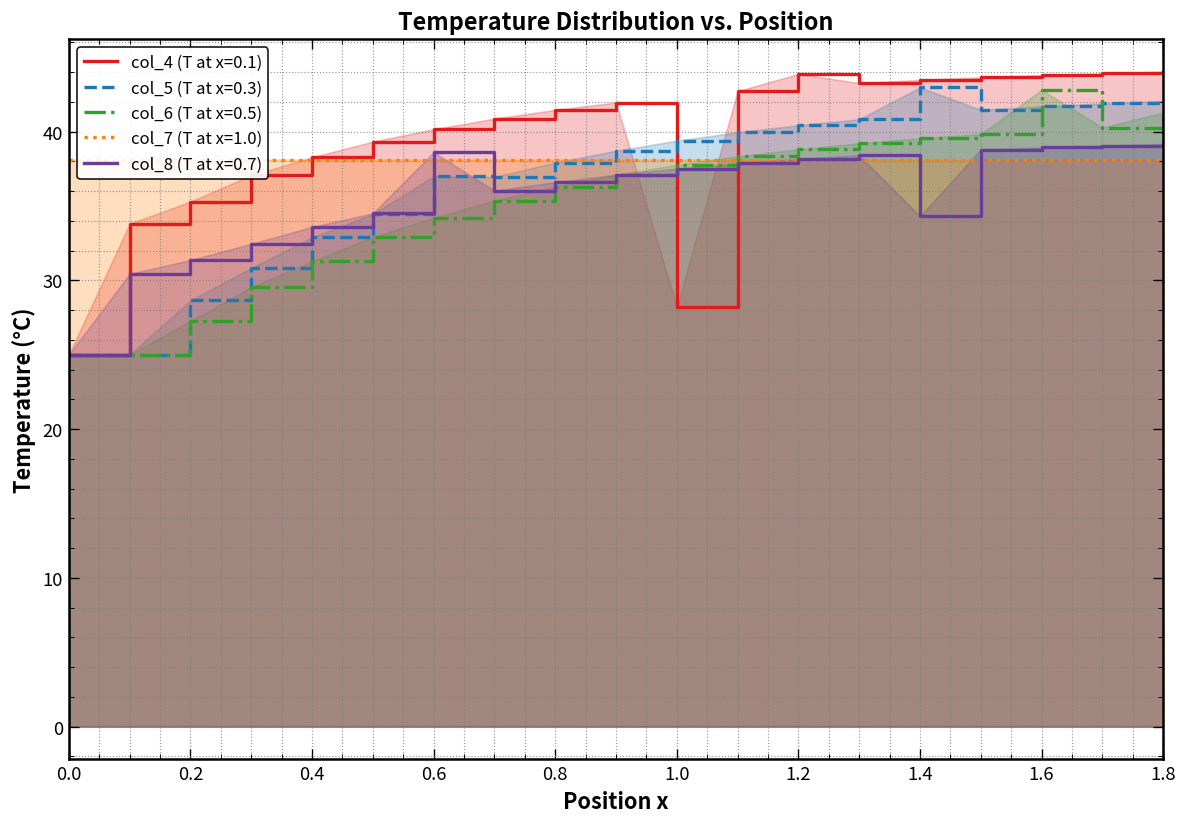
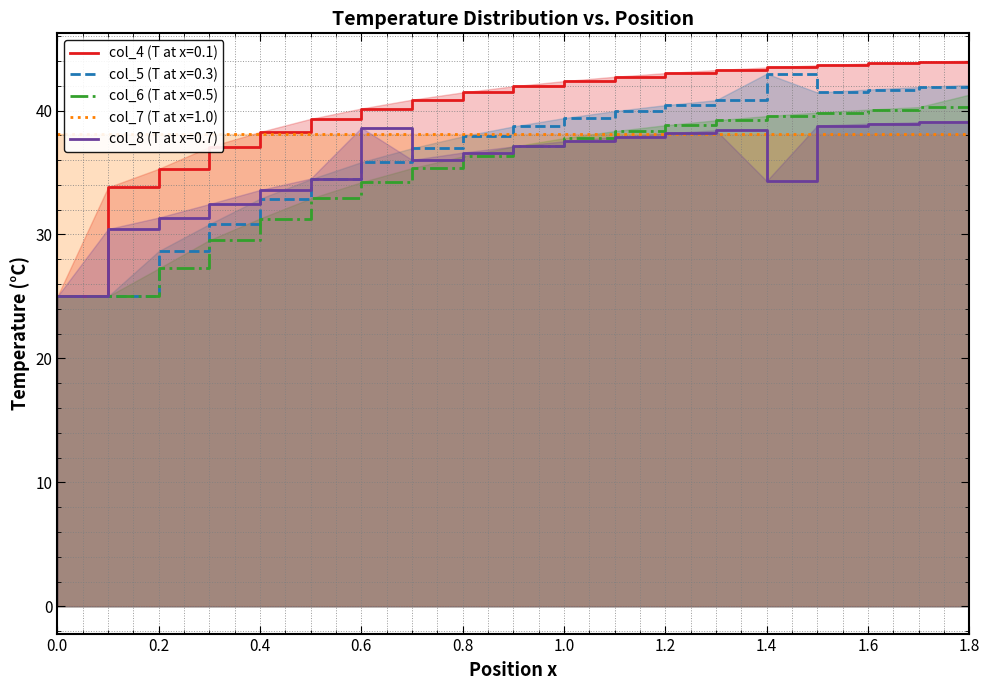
  {
    "col_4 (T at x=0.1)": {
      "0.2": 35.3,
      "0.6": 40.2,
      "0.8": 41.5,
-     "1.0": 28.2,
-     "1.2": 43.9,
+     "1.0": 42.4,
+     "1.2": 43.0,
      "1.4": 43.5,
      "1.6": 43.8,
      "1.8": 44.0
    },
    "col_5 (T at x=0.3)": {
      "0.2": 28.7,
      "0.4": 32.9,
-     "0.6": 37.0,
+     "0.6": 35.8,
      "1.0": 39.4,
      "1.2": 40.4,
      "1.4": 43.0,
      "1.6": 41.7,
      "1.8": 42.1
    },
    "col_6 (T at x=0.5)": {
      "0.2": 27.3,
      "0.4": 31.3,
      "0.6": 34.2,
      "0.8": 36.3,
      "1.0": 37.8,
      "1.2": 38.8,
      "1.4": 39.5,
-     "1.6": 42.8,
+     "1.6": 40.1,
      "1.8": 41.3
    },
    "col_7 (T at x=1.0)": {
      "0.0": 38.1,
      "0.6": 38.1,
      "1.0": 38.1,
      "1.4": 38.1,
      "1.6": 38.1,
      "1.8": 38.1
    },
    "col_8 (T at x=0.7)": {
      "0.2": 31.4,
      "0.4": 33.6,
      "0.6": 38.6,
      "0.8": 36.6,
      "1.0": 37.5,
      "1.4": 34.3,
      "1.6": 38.9,
      "1.8": 39.2
    }
  }
